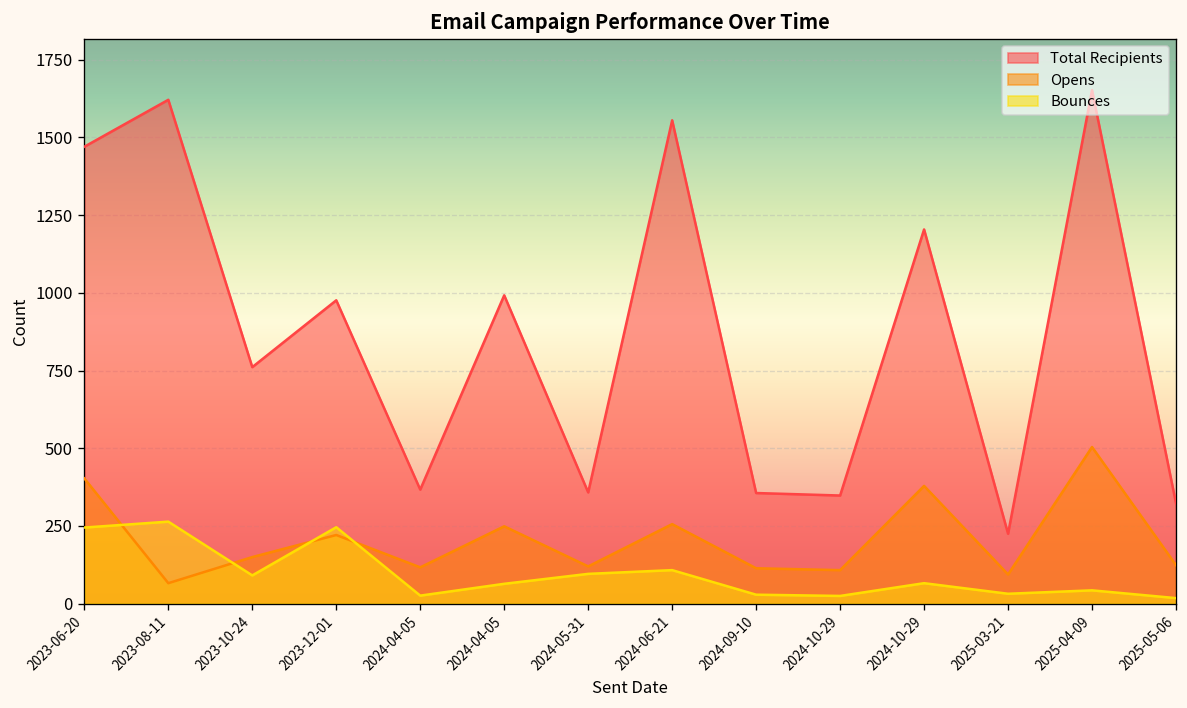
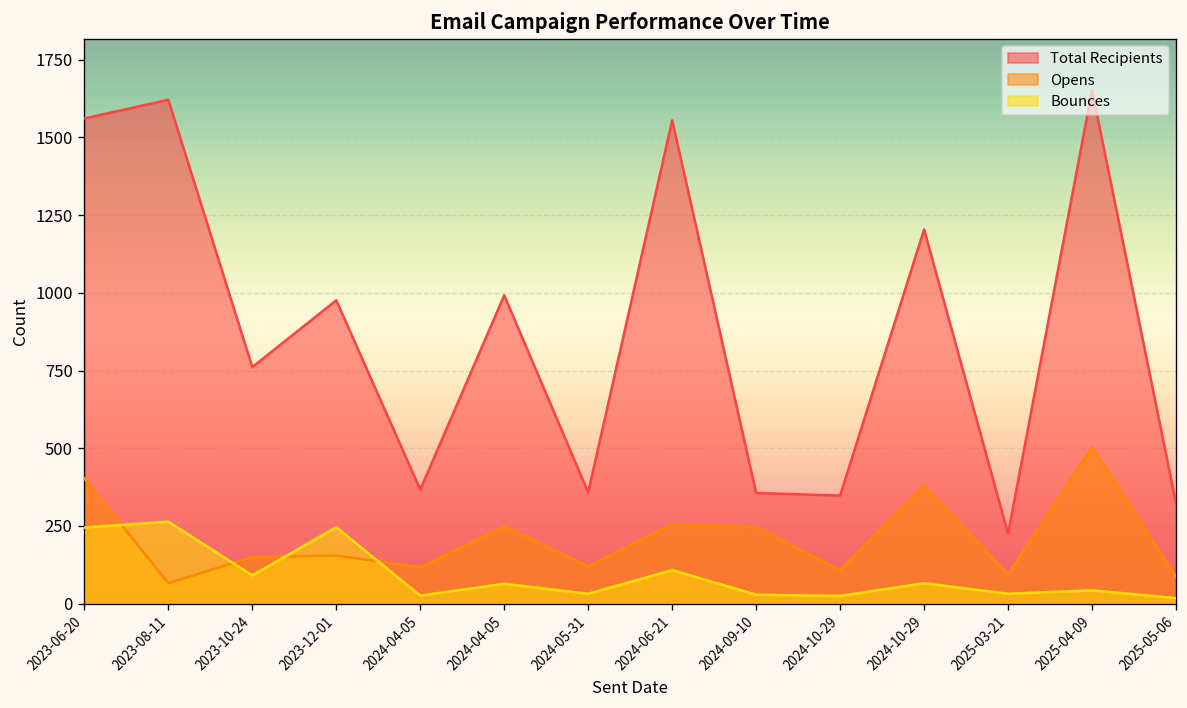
  {
    "Total Recipients": {
-     "2023-06-20": 1470,
+     "2023-06-20": 1560,
      "2023-08-11": 1620,
      "2023-10-24": 760,
      "2023-12-01": 980,
      "2024-05-31": 360,
      "2024-06-21": 1560,
      "2024-09-10": 360,
      "2025-03-21": 230,
      "2025-05-06": 320
    },
    "Opens": {
      "2023-06-20": 400,
      "2023-08-11": 70,
      "2023-10-24": 150,
-     "2023-12-01": 220,
+     "2023-12-01": 160,
      "2024-05-31": 120,
      "2024-06-21": 260,
-     "2024-09-10": 110,
+     "2024-09-10": 250,
      "2025-03-21": 90,
      "2025-04-09": 500,
-     "2025-05-06": 120
+     "2025-05-06": 90
    },
    "Bounces": {
      "2023-06-20": 250,
      "2023-08-11": 260,
      "2023-10-24": 90,
      "2023-12-01": 250,
-     "2024-05-31": 100,
+     "2024-05-31": 30,
      "2024-06-21": 110,
      "2024-09-10": 30,
      "2025-03-21": 30,
      "2025-04-09": 40,
      "2025-05-06": 20
    }
  }
